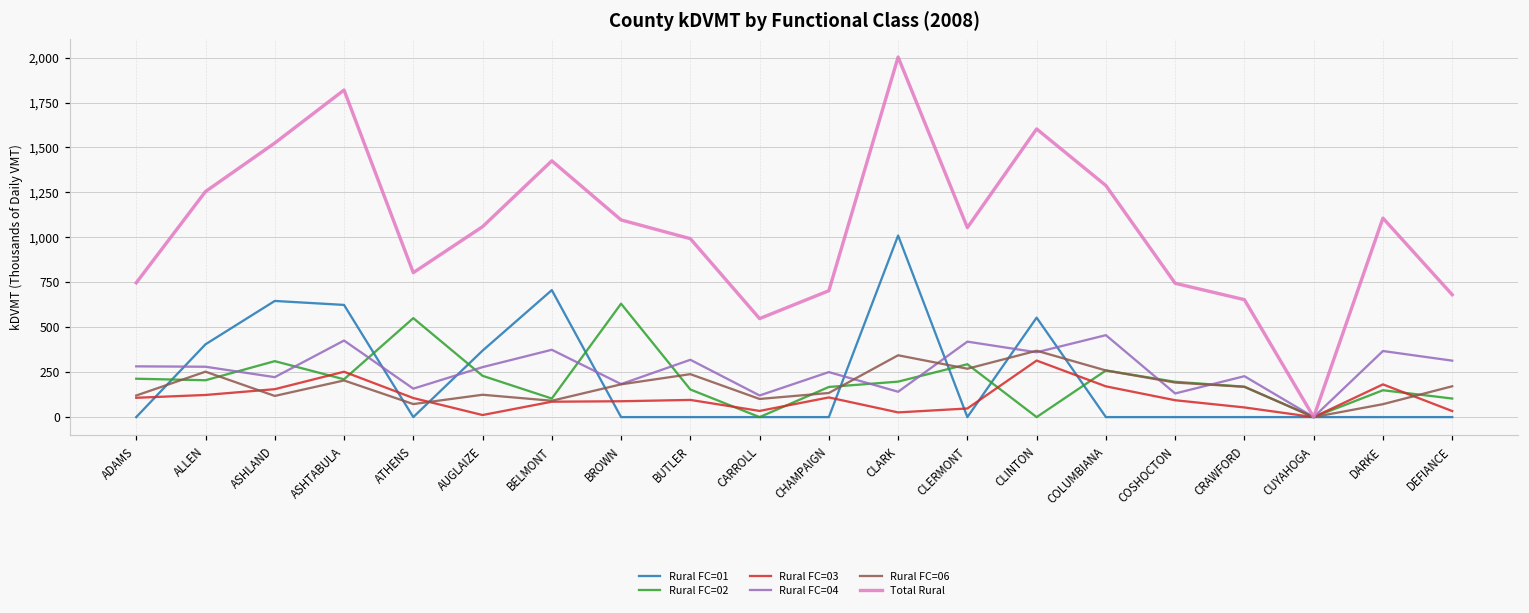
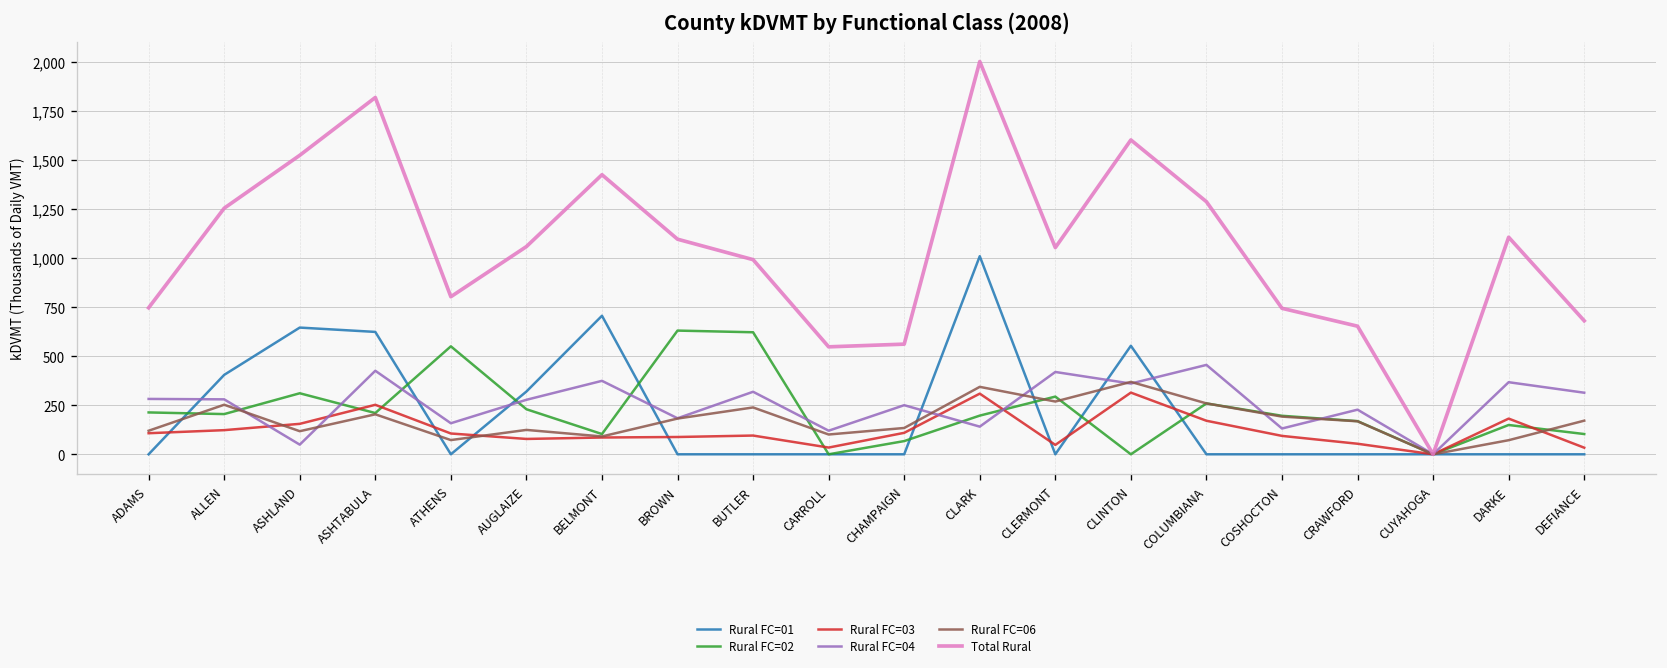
  {
    "Rural FC=01": {
      "ADAMS": "0",
      "ALLEN": "400",
      "ASHLAND": "650",
      "ASHTABULA": "620",
      "ATHENS": "0",
-     "AUGLAIZE": "370",
+     "AUGLAIZE": "320",
      "BELMONT": "710",
      "BROWN": "0",
      "BUTLER": "0",
      "CHAMPAIGN": "0",
      "CLARK": "1,010",
      "CLERMONT": "0",
      "CLINTON": "550",
      "COLUMBIANA": "0",
      "COSHOCTON": "0",
      "CRAWFORD": "0",
      "DARKE": "0",
      "DEFIANCE": "0"
    },
    "Rural FC=02": {
      "ADAMS": "210",
      "ALLEN": "210",
      "ASHLAND": "310",
      "ATHENS": "550",
      "AUGLAIZE": "230",
      "BROWN": "630",
-     "BUTLER": "150",
-     "CHAMPAIGN": "170",
+     "BUTLER": "620",
+     "CHAMPAIGN": "70",
      "CLARK": "200",
      "CLERMONT": "290",
      "CLINTON": "0",
      "DARKE": "150",
      "DEFIANCE": "100"
    },
    "Rural FC=03": {
      "ALLEN": "120",
      "ASHLAND": "160",
      "ASHTABULA": "250",
      "ATHENS": "110",
-     "AUGLAIZE": "10",
+     "AUGLAIZE": "80",
      "BROWN": "90",
      "BUTLER": "100",
      "CARROLL": "30",
      "CHAMPAIGN": "110",
-     "CLARK": "30",
+     "CLARK": "310",
      "CLERMONT": "50",
      "CLINTON": "310",
      "COLUMBIANA": "170",
      "COSHOCTON": "90",
      "CRAWFORD": "50",
      "DARKE": "180",
      "DEFIANCE": "30"
    },
    "Rural FC=04": {
      "ADAMS": "280",
      "ALLEN": "280",
-     "ASHLAND": "220",
+     "ASHLAND": "50",
      "ASHTABULA": "430",
      "ATHENS": "160",
      "AUGLAIZE": "280",
      "BELMONT": "370",
      "BUTLER": "320",
      "CARROLL": "120",
      "CHAMPAIGN": "250",
      "CLARK": "140",
      "CLERMONT": "420",
      "COLUMBIANA": "460",
      "COSHOCTON": "130",
      "CRAWFORD": "230",
      "DARKE": "370",
      "DEFIANCE": "310"
    },
    "Rural FC=06": {
      "ALLEN": "250",
      "ASHLAND": "120",
      "ATHENS": "70",
      "AUGLAIZE": "120",
      "BUTLER": "240",
      "CARROLL": "100",
      "CHAMPAIGN": "130",
      "CLARK": "340",
      "CLERMONT": "270",
      "DARKE": "70",
      "DEFIANCE": "170"
    },
    "Total Rural": {
      "ADAMS": "750",
      "ALLEN": "1,250",
      "ASHLAND": "1,520",
      "ASHTABULA": "1,820",
      "ATHENS": "800",
      "AUGLAIZE": "1,060",
      "BELMONT": "1,430",
      "BROWN": "1,100",
      "BUTLER": "990",
      "CARROLL": "550",
-     "CHAMPAIGN": "700",
+     "CHAMPAIGN": "560",
      "CLARK": "2,000",
      "CLERMONT": "1,050",
      "CLINTON": "1,600",
      "COLUMBIANA": "1,290",
      "COSHOCTON": "740",
      "CRAWFORD": "650",
      "DARKE": "1,110",
      "DEFIANCE": "680"
    }
  }
